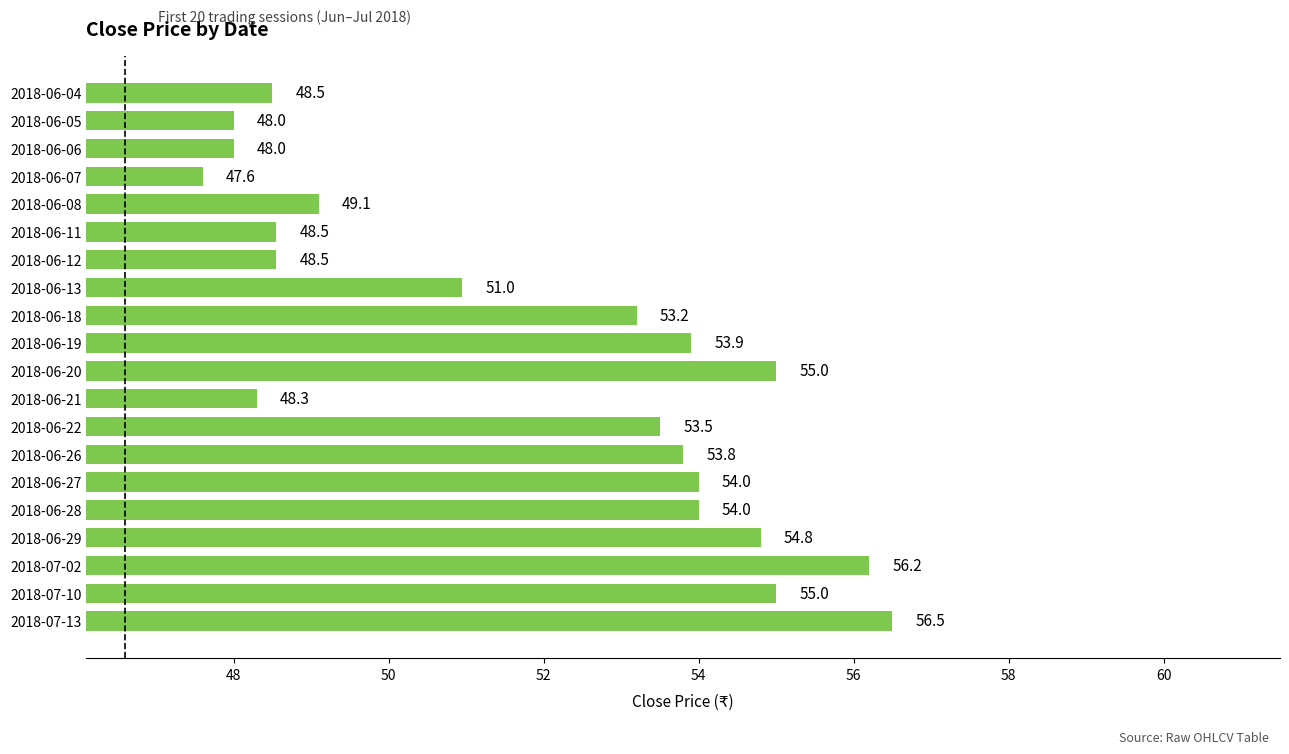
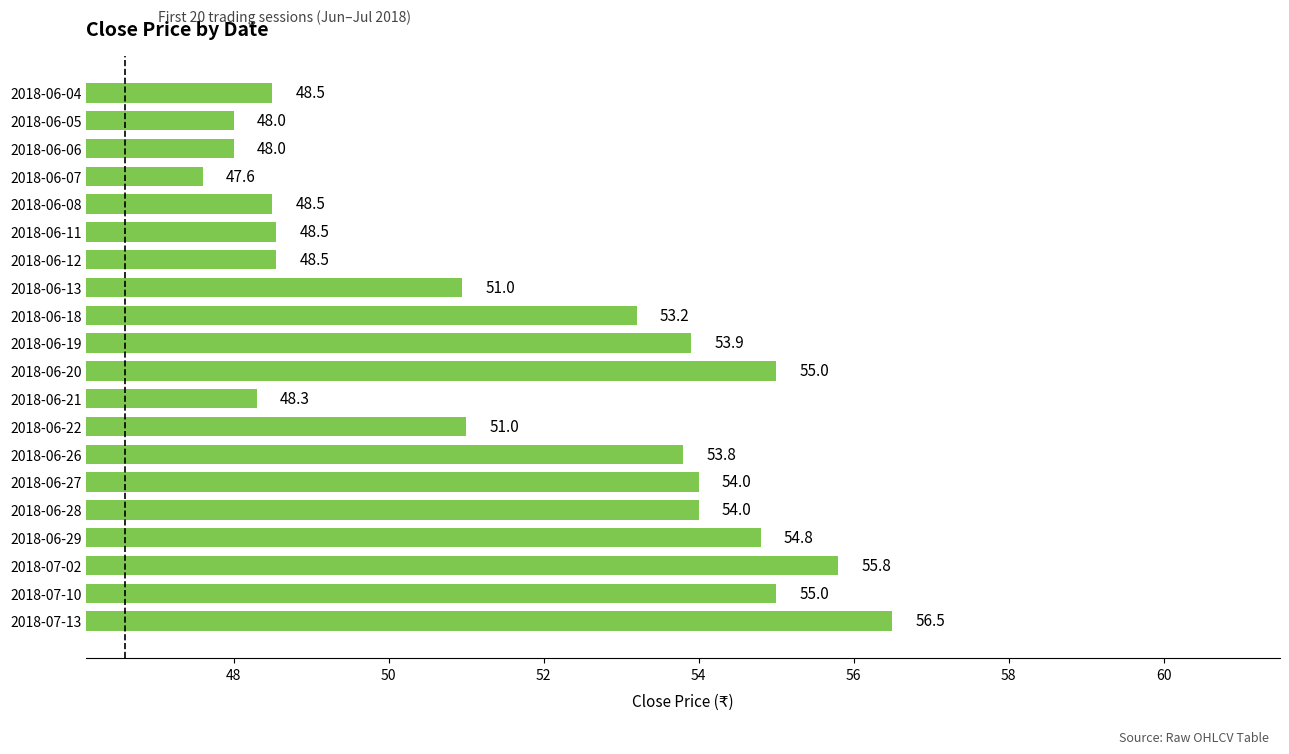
  {
    "2018-06-04": 48.5,
    "2018-06-05": 48.0,
    "2018-06-06": 48.0,
    "2018-06-07": 47.6,
-   "2018-06-08": 49.1,
+   "2018-06-08": 48.5,
    "2018-06-11": 48.5,
    "2018-06-12": 48.5,
    "2018-06-13": 51.0,
    "2018-06-18": 53.2,
    "2018-06-19": 53.9,
    "2018-06-20": 55.0,
    "2018-06-21": 48.3,
-   "2018-06-22": 53.5,
+   "2018-06-22": 51.0,
    "2018-06-26": 53.8,
    "2018-06-27": 54.0,
    "2018-06-28": 54.0,
    "2018-06-29": 54.8,
-   "2018-07-02": 56.2,
+   "2018-07-02": 55.8,
    "2018-07-10": 55.0,
    "2018-07-13": 56.5
  }
